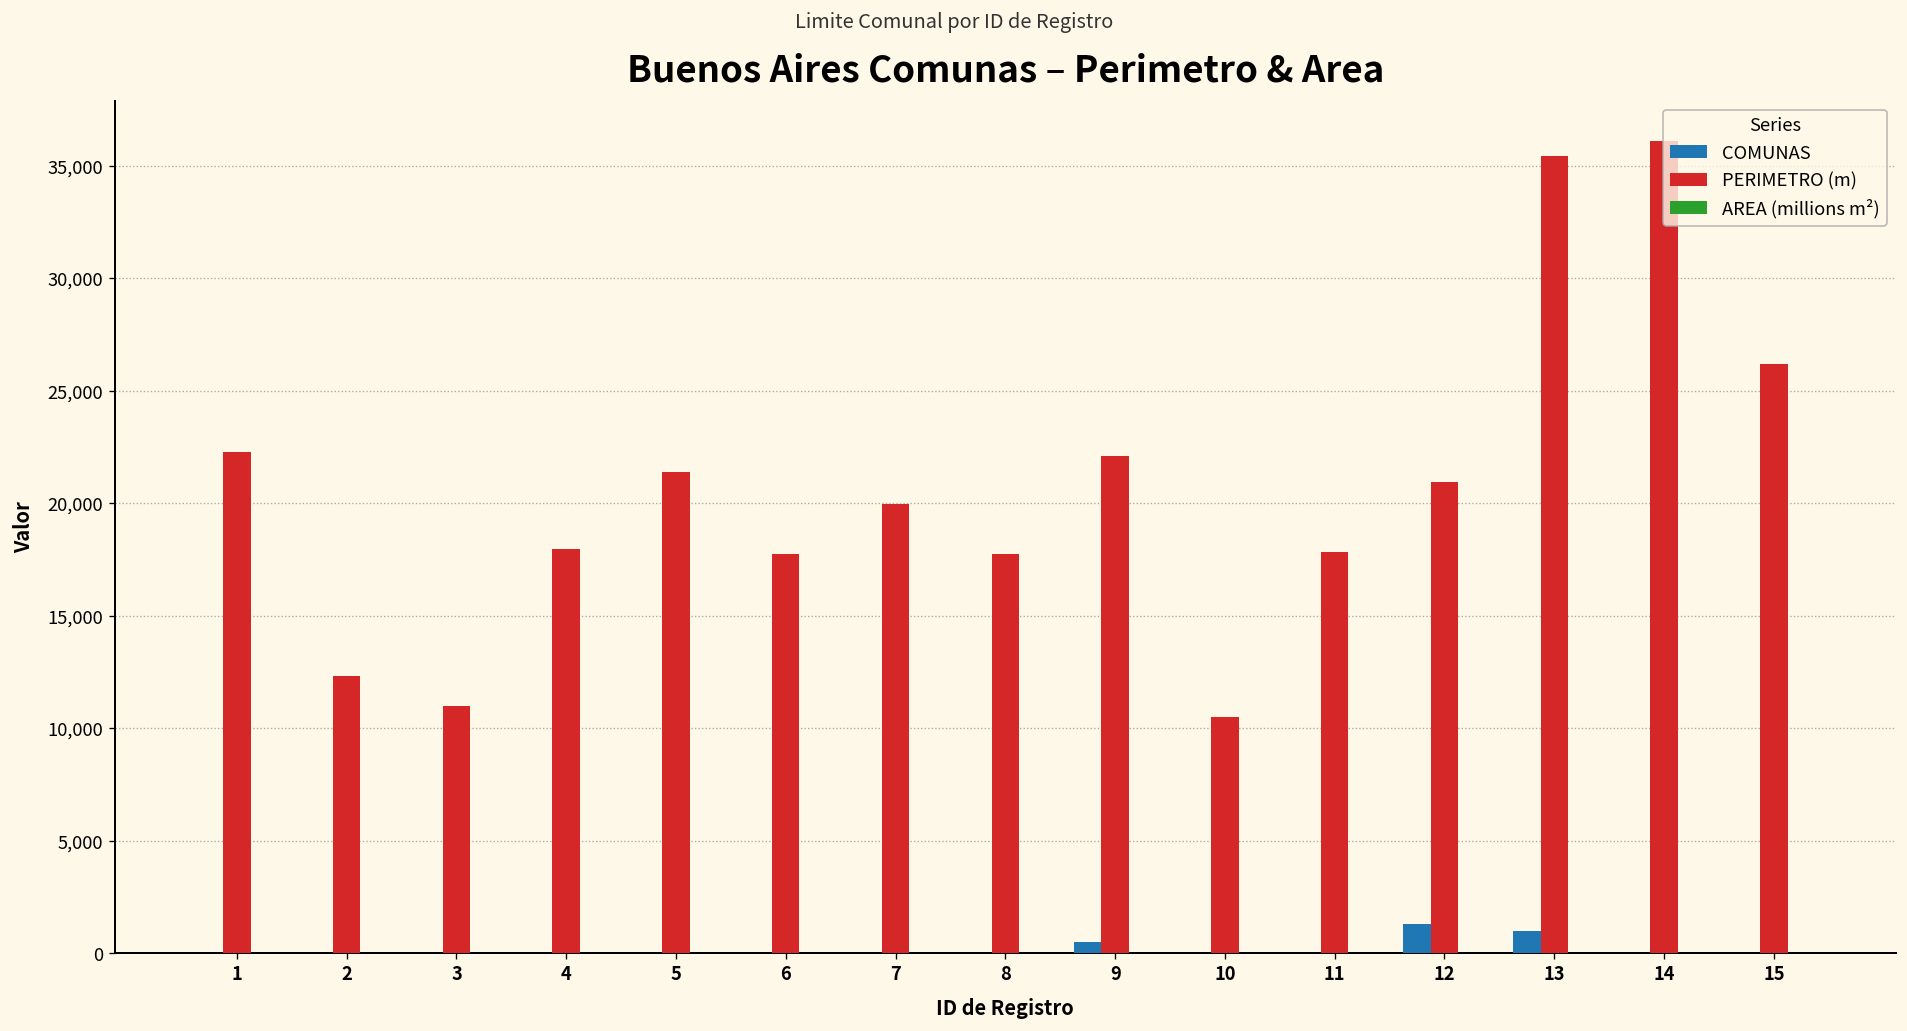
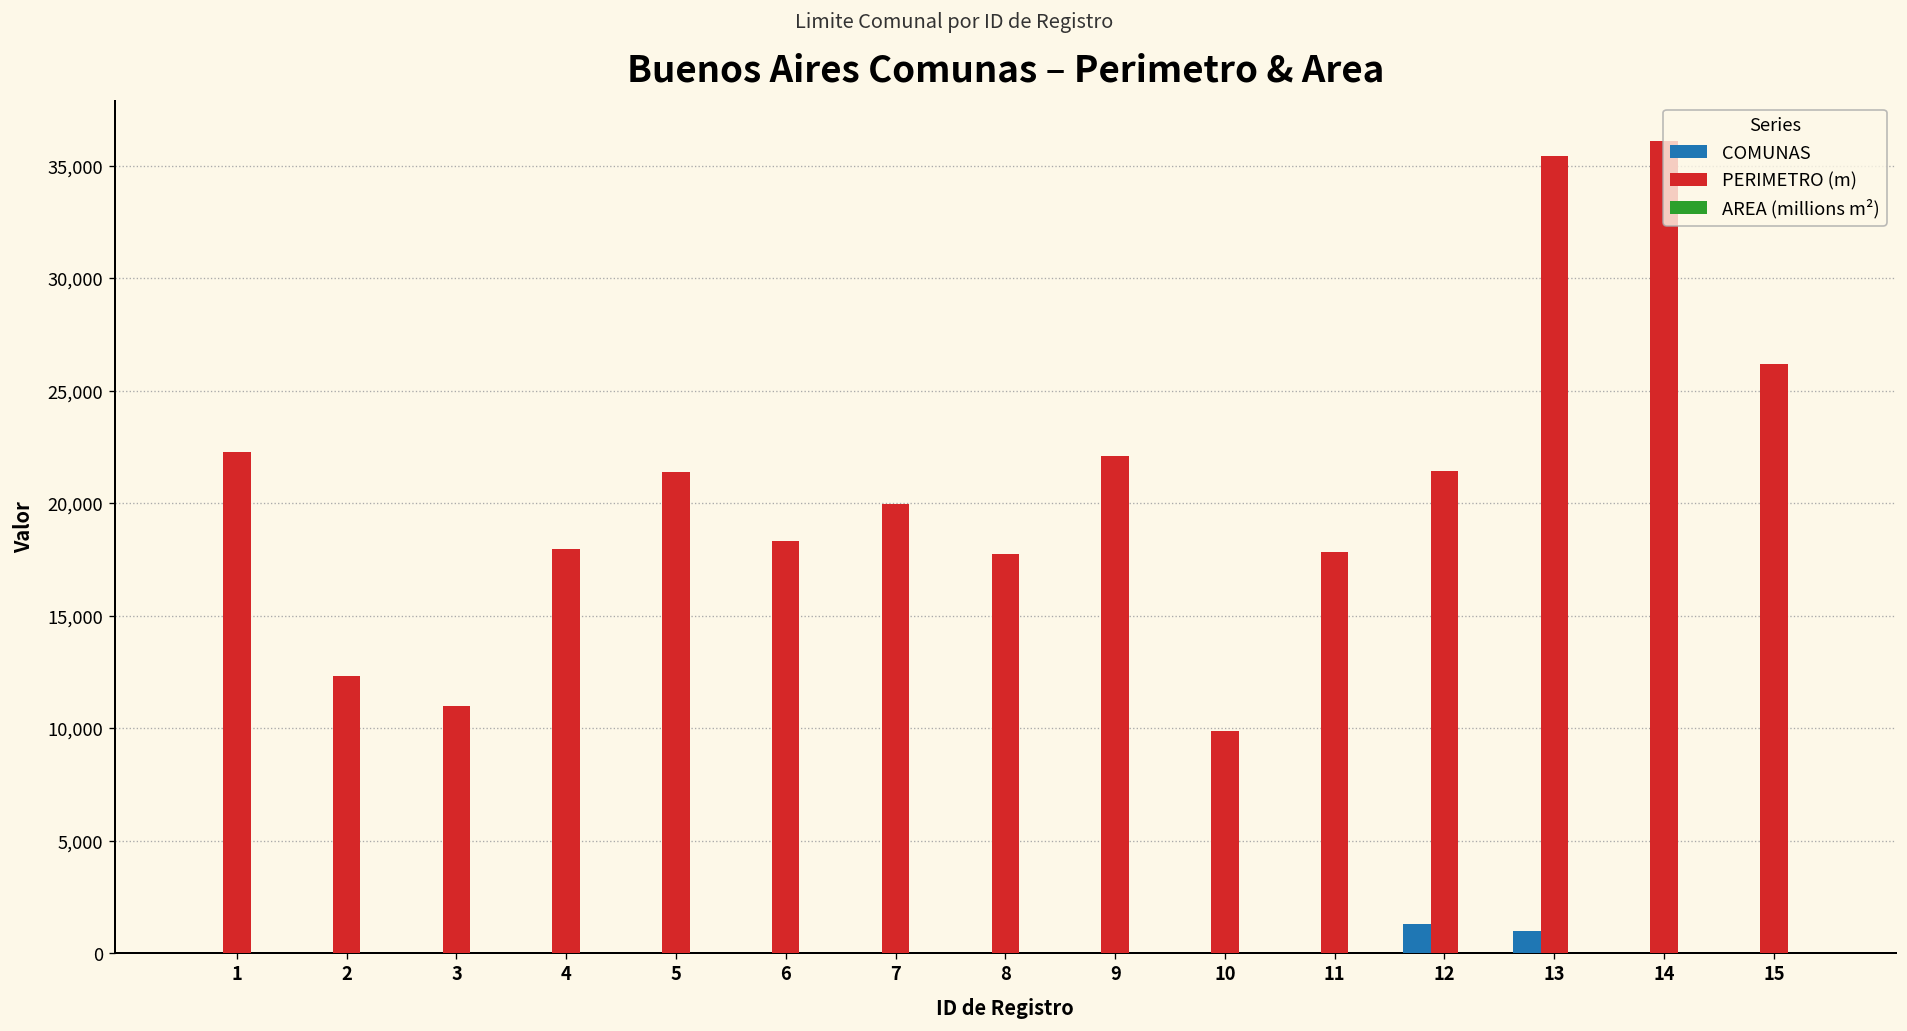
  {
    "COMUNAS": {
-     "9": "500",
+     "9": "0",
      "12": "1,300",
      "13": "1,000"
    },
    "PERIMETRO (m)": {
      "1": "22,300",
      "2": "12,300",
      "3": "11,000",
      "4": "18,000",
      "5": "21,400",
-     "6": "17,700",
+     "6": "18,300",
      "7": "20,000",
      "8": "17,800",
      "9": "22,100",
-     "10": "10,500",
+     "10": "9,900",
      "11": "17,800",
-     "12": "20,900",
+     "12": "21,400",
      "13": "35,400",
      "15": "26,200"
    }
  }
